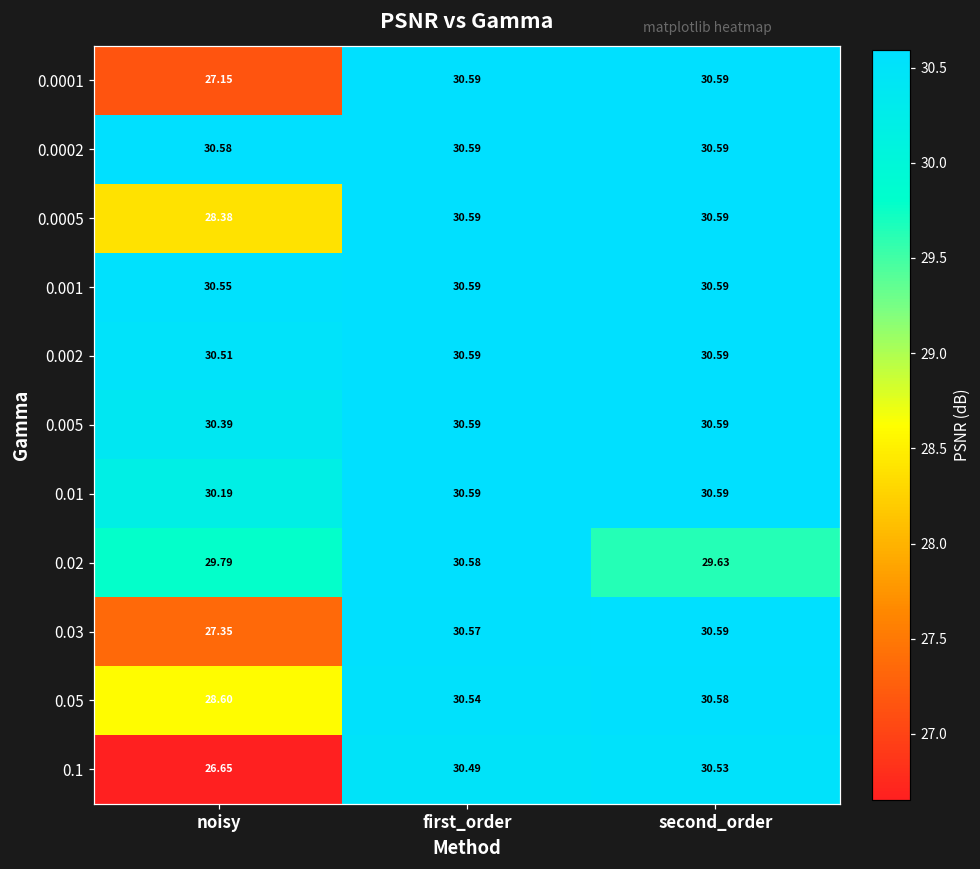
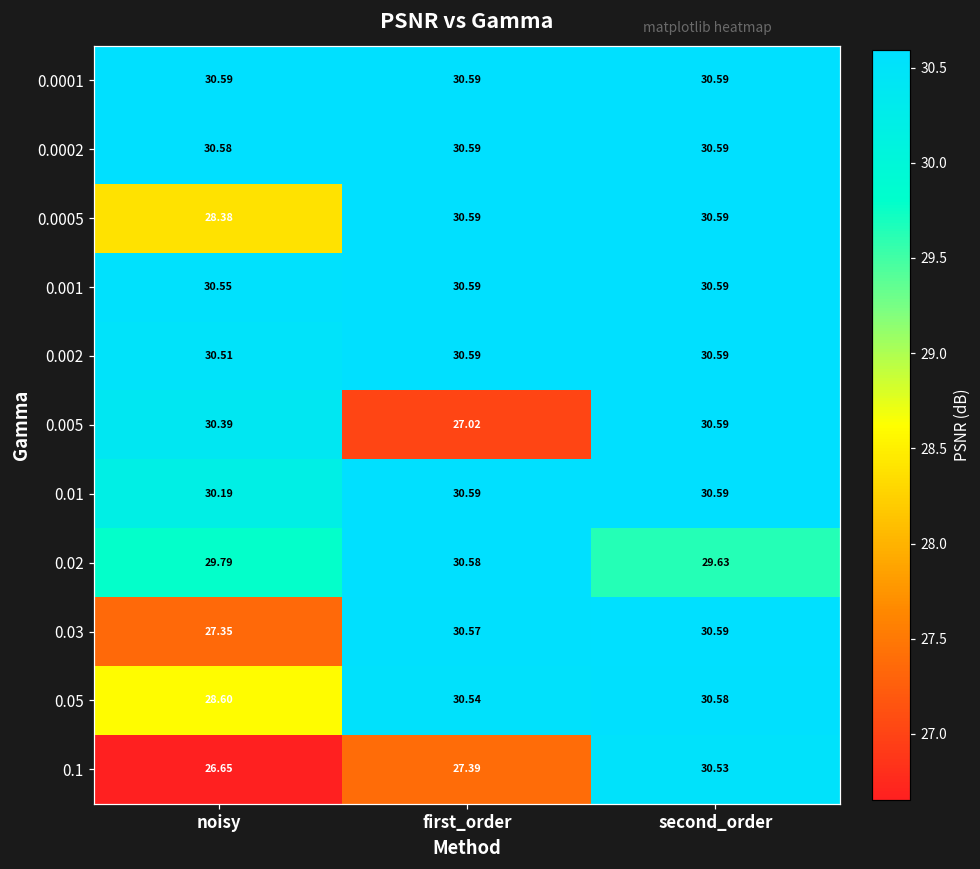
  {
    "0.0001": {
-     "noisy": 27.15,
+     "noisy": 30.59,
      "first_order": 30.59,
      "second_order": 30.59
    },
    "0.0002": {
      "noisy": 30.58,
      "first_order": 30.59,
      "second_order": 30.59
    },
    "0.0005": {
      "noisy": 28.38,
      "first_order": 30.59,
      "second_order": 30.59
    },
    "0.001": {
      "noisy": 30.55,
      "first_order": 30.59,
      "second_order": 30.59
    },
    "0.002": {
      "noisy": 30.51,
      "first_order": 30.59,
      "second_order": 30.59
    },
    "0.005": {
      "noisy": 30.39,
-     "first_order": 30.59,
+     "first_order": 27.02,
      "second_order": 30.59
    },
    "0.01": {
      "noisy": 30.19,
      "first_order": 30.59,
      "second_order": 30.59
    },
    "0.02": {
      "noisy": 29.79,
      "first_order": 30.58,
      "second_order": 29.63
    },
    "0.03": {
      "noisy": 27.35,
      "first_order": 30.57,
      "second_order": 30.59
    },
    "0.05": {
      "noisy": 28.60,
      "first_order": 30.54,
      "second_order": 30.58
    },
    "0.1": {
      "noisy": 26.65,
-     "first_order": 30.49,
+     "first_order": 27.39,
      "second_order": 30.53
    }
  }
